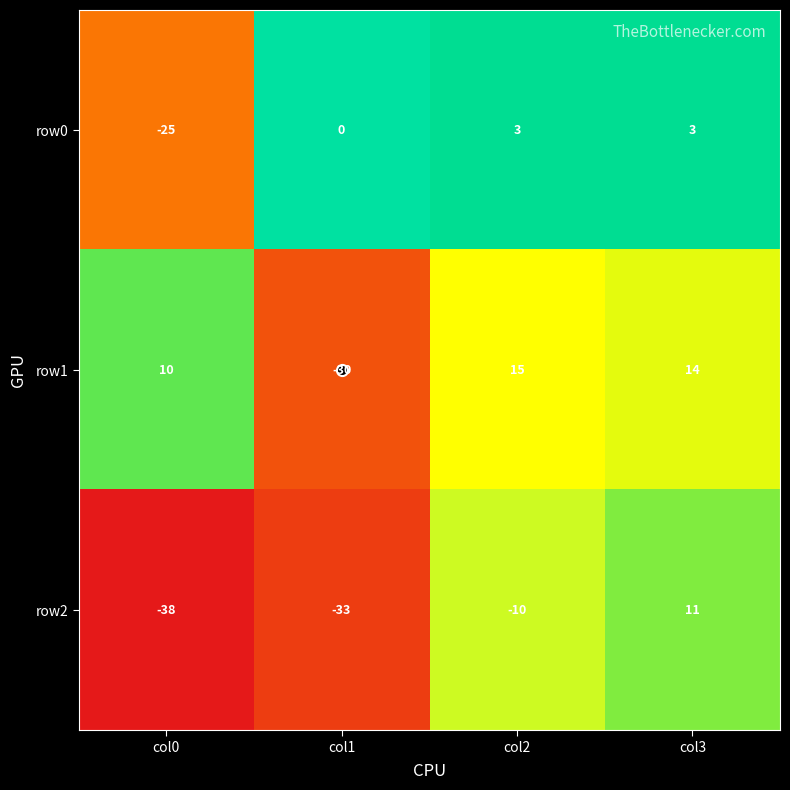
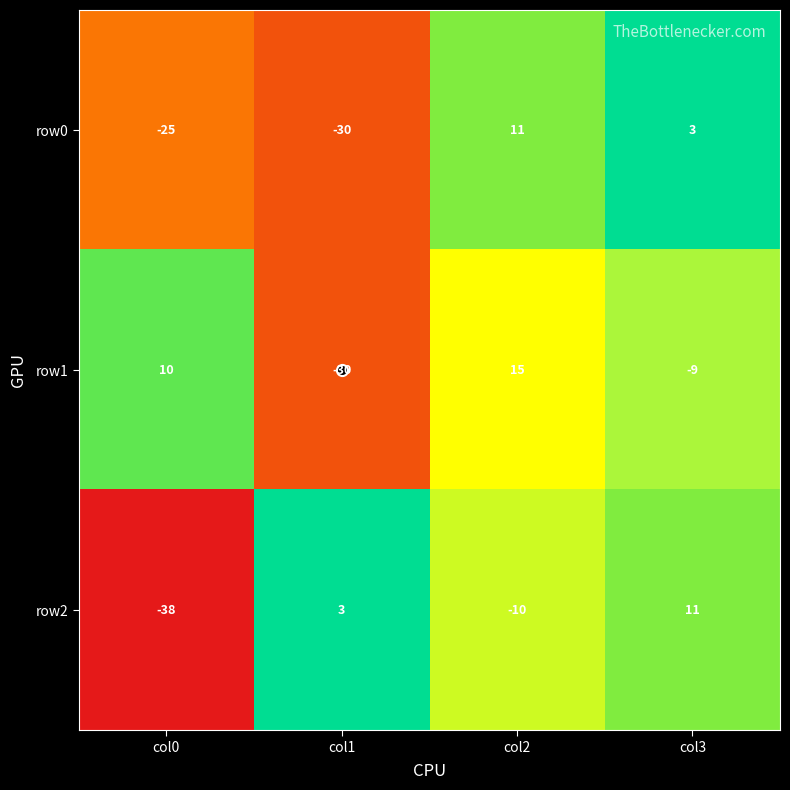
  {
    "row0": {
      "col0": -25,
-     "col1": 0,
-     "col2": 3
+     "col1": -30,
+     "col2": 11
    },
    "row1": {
      "col0": 10,
      "col2": 15,
-     "col3": 14
+     "col3": -9
    },
    "row2": {
      "col0": -38,
-     "col1": -33,
+     "col1": 3,
      "col2": -10,
      "col3": 11
    }
  }
